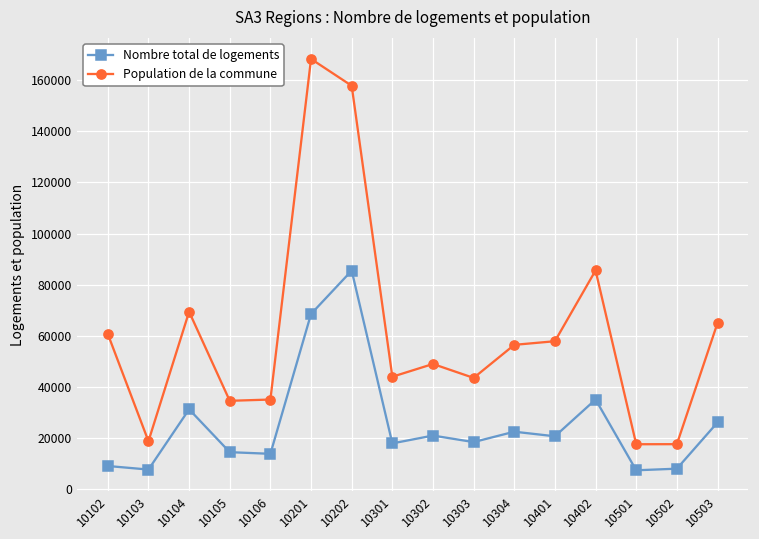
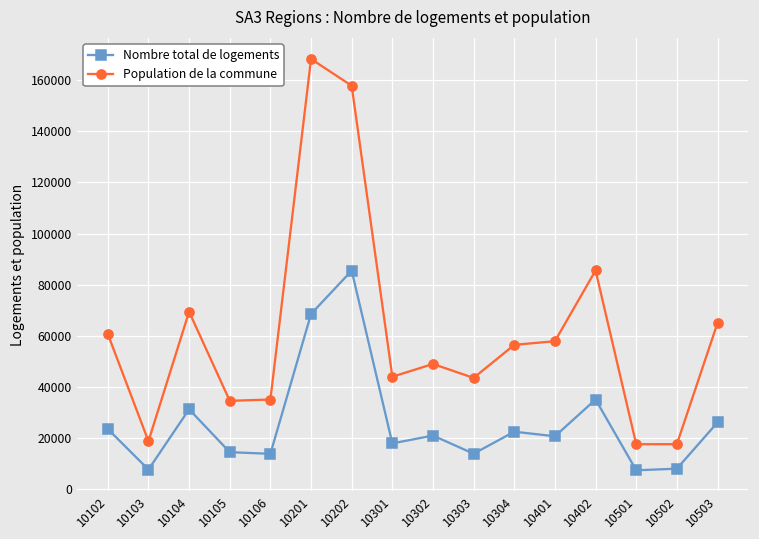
  {
    "Nombre total de logements": {
-     "10102": 9000,
+     "10102": 24000,
      "10103": 8000,
      "10104": 31000,
      "10105": 15000,
      "10106": 14000,
      "10201": 69000,
      "10202": 86000,
      "10301": 18000,
      "10302": 21000,
-     "10303": 18000,
+     "10303": 14000,
      "10304": 23000,
      "10401": 21000,
      "10402": 35000,
      "10501": 7000,
      "10502": 8000,
      "10503": 26000
    },
    "Population de la commune": {
      "10102": 61000,
      "10103": 19000,
      "10104": 69000,
      "10105": 35000,
      "10106": 35000,
      "10201": 168000,
      "10202": 158000,
      "10301": 44000,
      "10302": 49000,
      "10303": 44000,
      "10304": 57000,
      "10401": 58000,
      "10402": 86000,
      "10501": 18000,
      "10502": 18000,
      "10503": 65000
    }
  }
